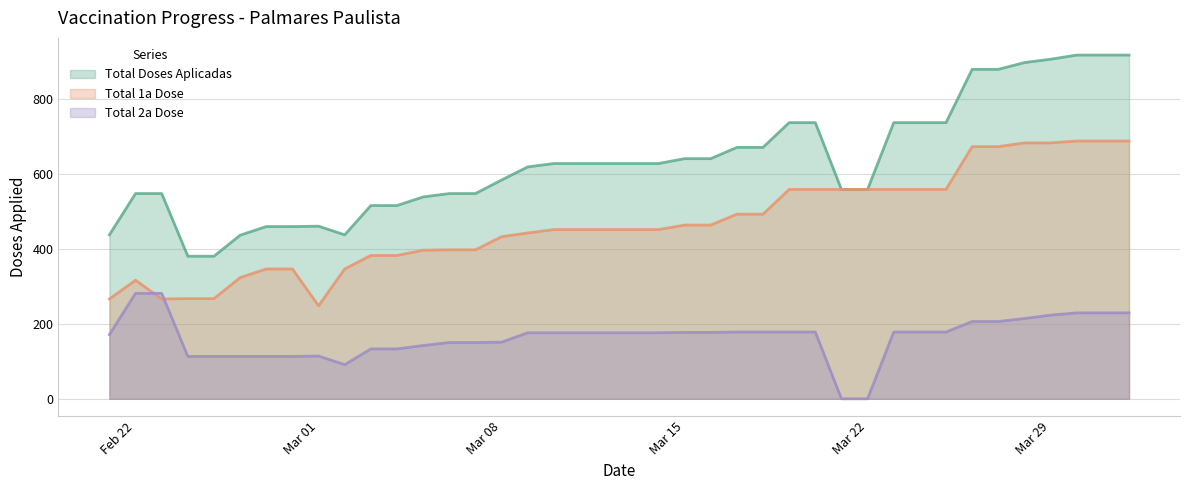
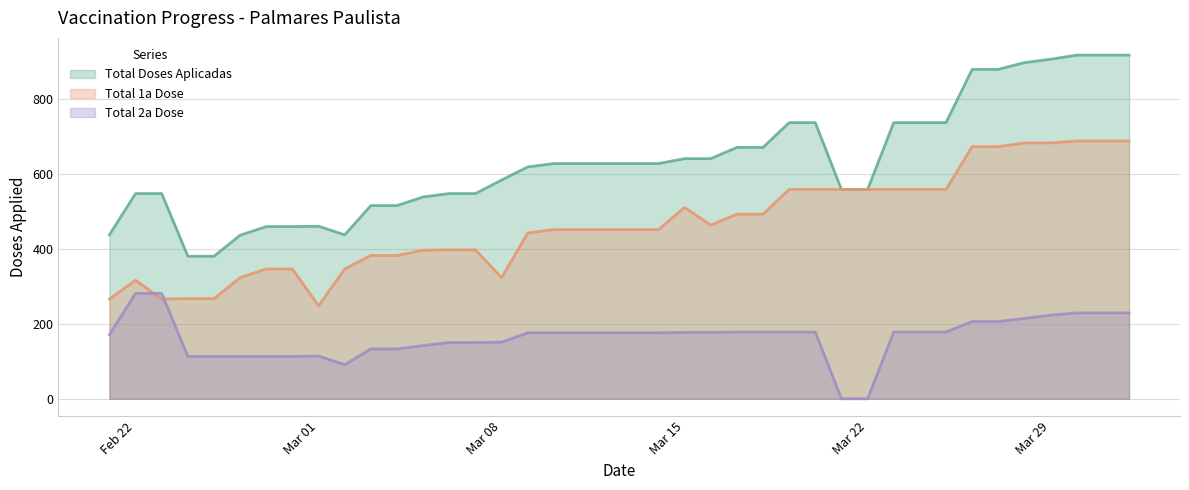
  {
    "Total 1a Dose": {
      "Feb 22": 320,
      "Mar 01": 250,
-     "Mar 08": 430,
-     "Mar 15": 460,
+     "Mar 08": 320,
+     "Mar 15": 510,
      "Mar 29": 680
    }
  }
